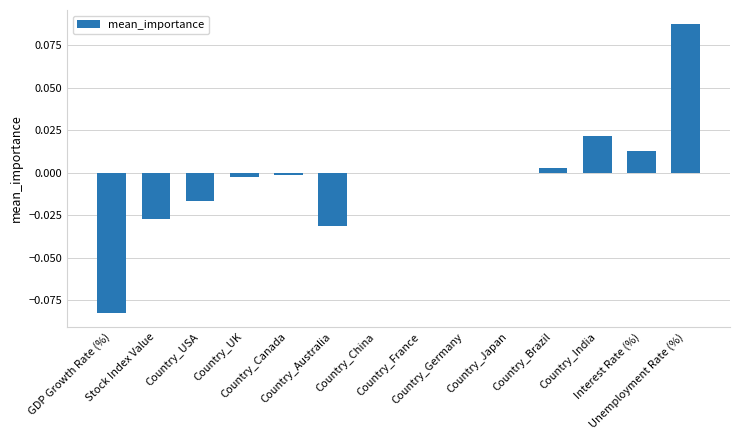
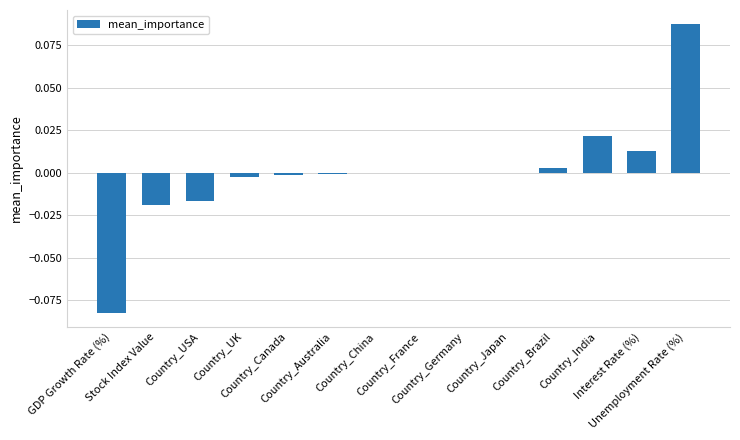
  {
    "GDP Growth Rate (%)": -0.082,
-   "Stock Index Value": -0.027,
+   "Stock Index Value": -0.019,
    "Country_USA": -0.017,
    "Country_UK": -0.002,
-   "Country_Australia": -0.031,
+   "Country_Australia": -0.001,
    "Country_China": 0.000,
    "Country_France": 0.000,
    "Country_Germany": 0.000,
    "Country_Japan": 0.000,
    "Country_Brazil": 0.003,
    "Country_India": 0.022,
    "Interest Rate (%)": 0.013,
    "Unemployment Rate (%)": 0.087
  }
